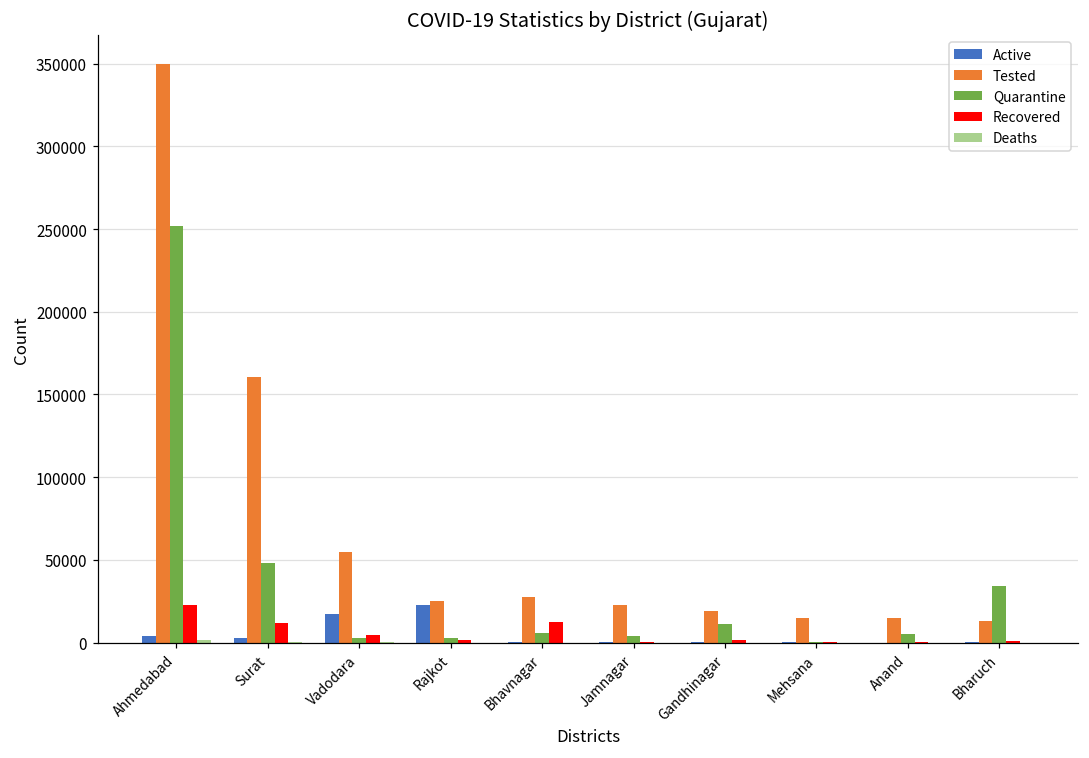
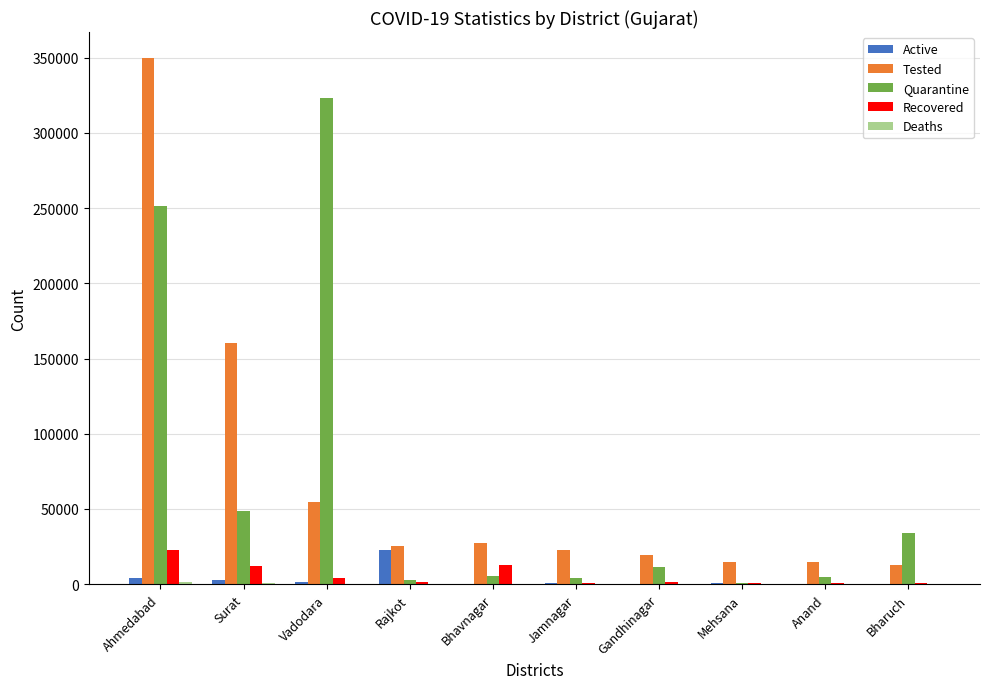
  {
    "Active": {
      "Ahmedabad": 4000,
      "Surat": 3000,
-     "Vadodara": 17000,
+     "Vadodara": 1000,
      "Rajkot": 23000
    },
    "Tested": {
      "Ahmedabad": 350000,
      "Surat": 160000,
      "Vadodara": 55000,
      "Rajkot": 25000,
      "Bhavnagar": 28000,
      "Jamnagar": 23000,
      "Gandhinagar": 19000,
      "Mehsana": 15000,
      "Anand": 15000,
      "Bharuch": 13000
    },
    "Quarantine": {
      "Ahmedabad": 252000,
      "Surat": 48000,
-     "Vadodara": 3000,
+     "Vadodara": 323000,
      "Rajkot": 3000,
      "Bhavnagar": 6000,
      "Jamnagar": 4000,
      "Gandhinagar": 11000,
      "Anand": 5000,
      "Bharuch": 34000
    },
    "Recovered": {
      "Ahmedabad": 22000,
      "Surat": 12000,
      "Vadodara": 4000,
      "Bhavnagar": 12000
    }
  }
